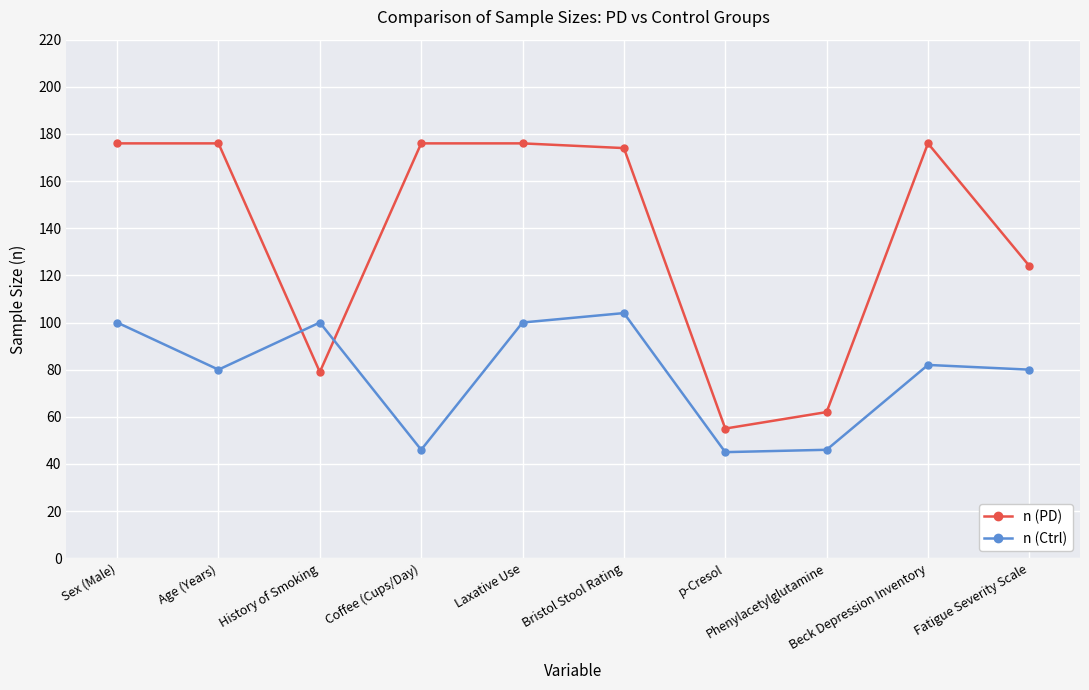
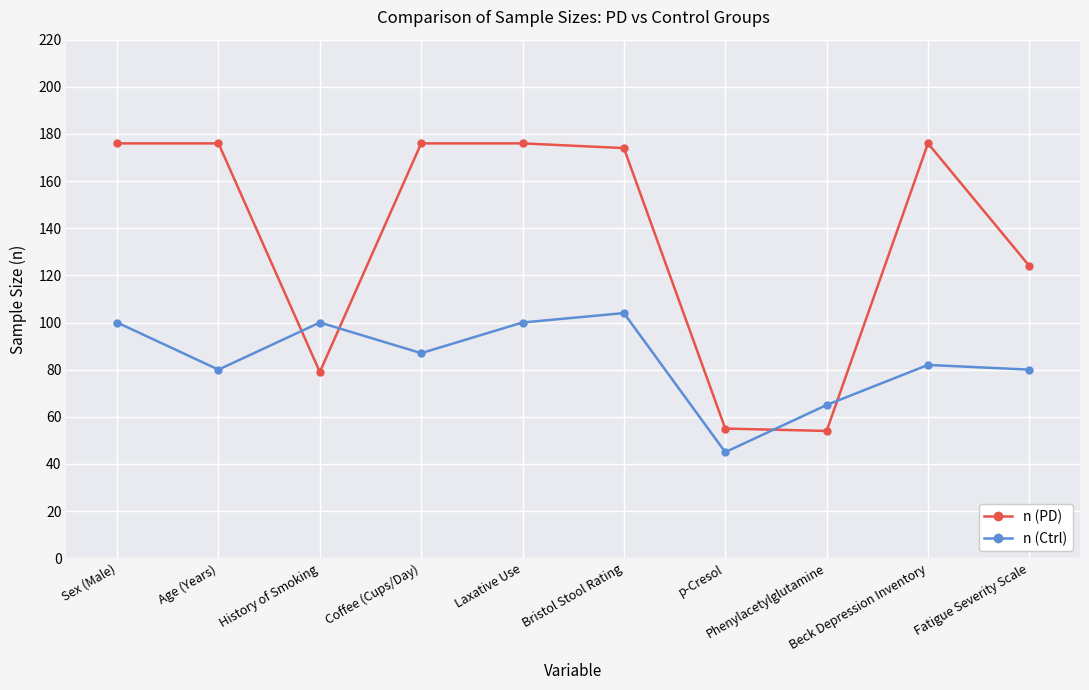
  {
    "n (PD)": {
      "Sex (Male)": 176,
      "Age (Years)": 176,
      "History of Smoking": 79,
      "Coffee (Cups/Day)": 176,
      "Laxative Use": 176,
      "Bristol Stool Rating": 174,
      "p-Cresol": 55,
-     "Phenylacetylglutamine": 62,
+     "Phenylacetylglutamine": 54,
      "Beck Depression Inventory": 176,
      "Fatigue Severity Scale": 124
    },
    "n (Ctrl)": {
      "Sex (Male)": 100,
      "Age (Years)": 80,
      "History of Smoking": 100,
-     "Coffee (Cups/Day)": 46,
+     "Coffee (Cups/Day)": 87,
      "Laxative Use": 100,
      "Bristol Stool Rating": 104,
      "p-Cresol": 45,
-     "Phenylacetylglutamine": 46,
+     "Phenylacetylglutamine": 65,
      "Beck Depression Inventory": 82,
      "Fatigue Severity Scale": 80
    }
  }
